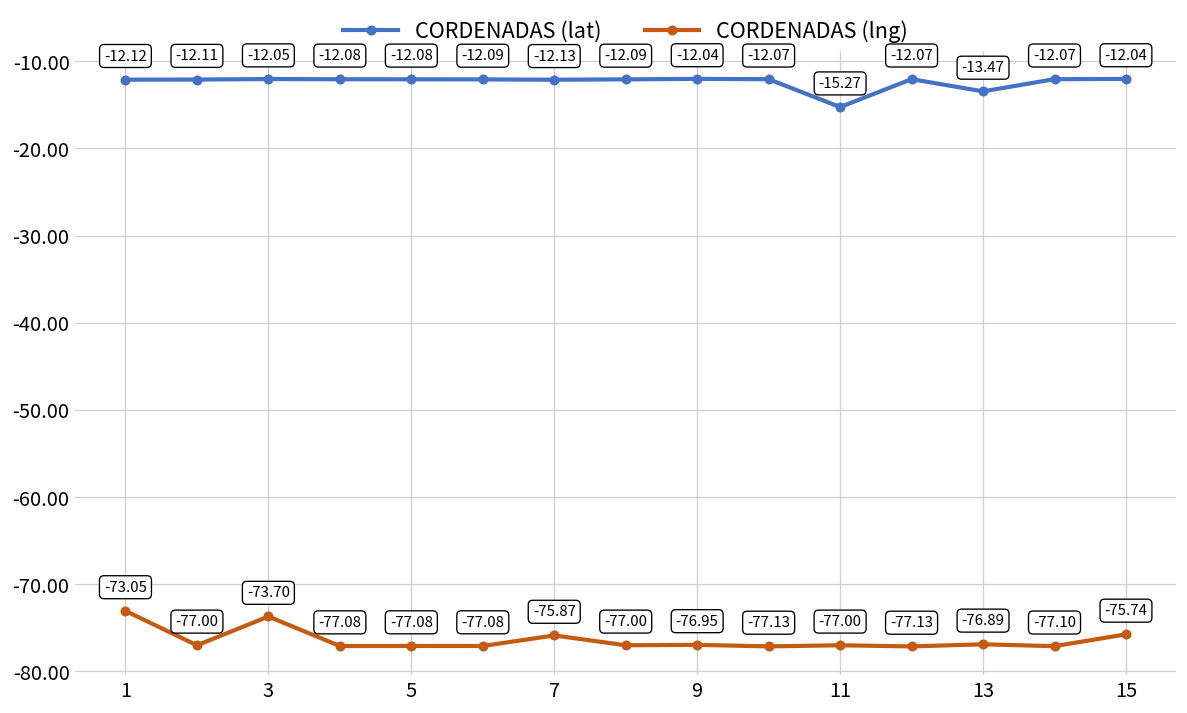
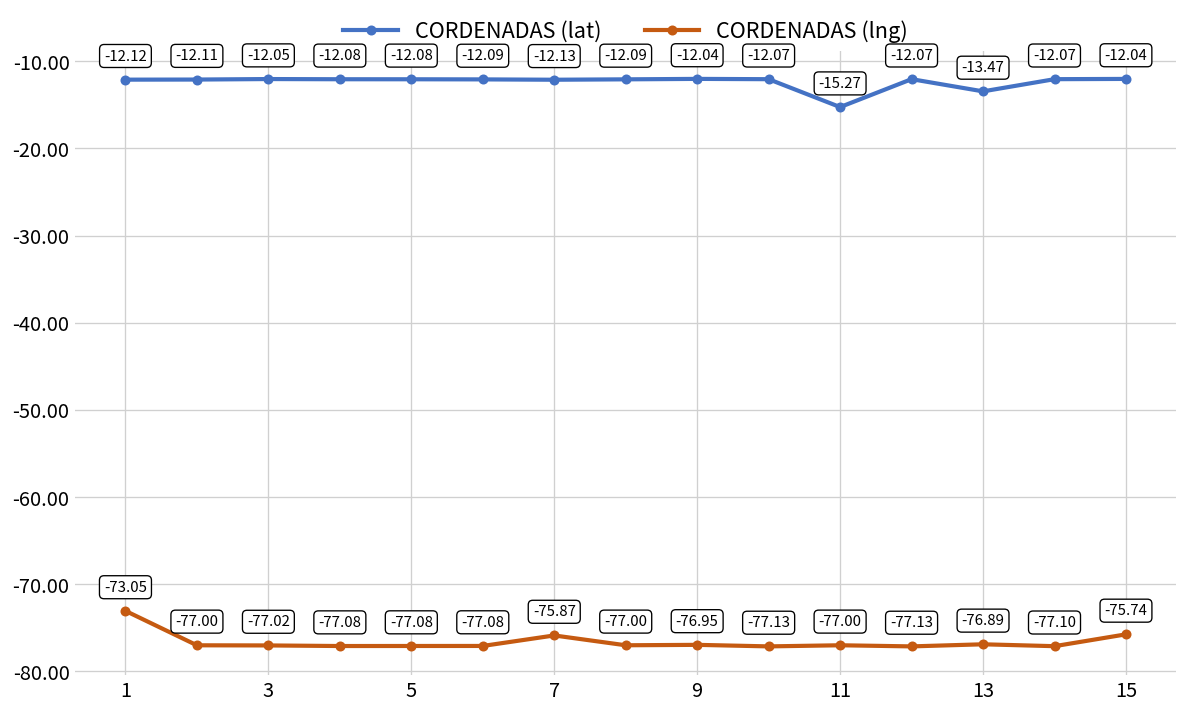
  {
    "CORDENADAS (lng)": {
-     "3": -73.70
+     "3": -77.02
    }
  }
